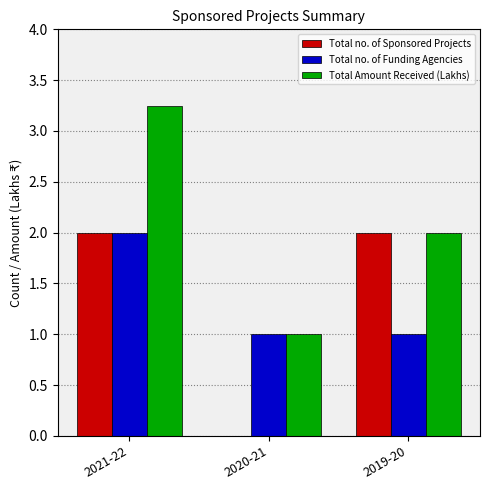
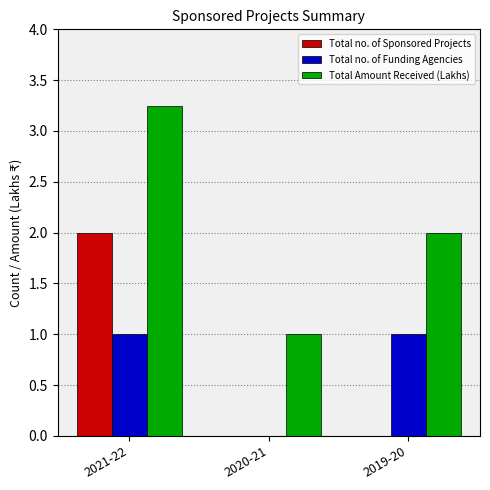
  {
    "Total no. of Sponsored Projects": {
      "2021-22": 2,
      "2020-21": 0,
-     "2019-20": 2
+     "2019-20": 0
    },
    "Total no. of Funding Agencies": {
-     "2021-22": 2,
-     "2020-21": 1,
+     "2021-22": 1,
+     "2020-21": 0,
      "2019-20": 1
    },
    "Total Amount Received (Lakhs)": {
      "2021-22": 3.25,
      "2020-21": 1,
      "2019-20": 2
    }
  }
